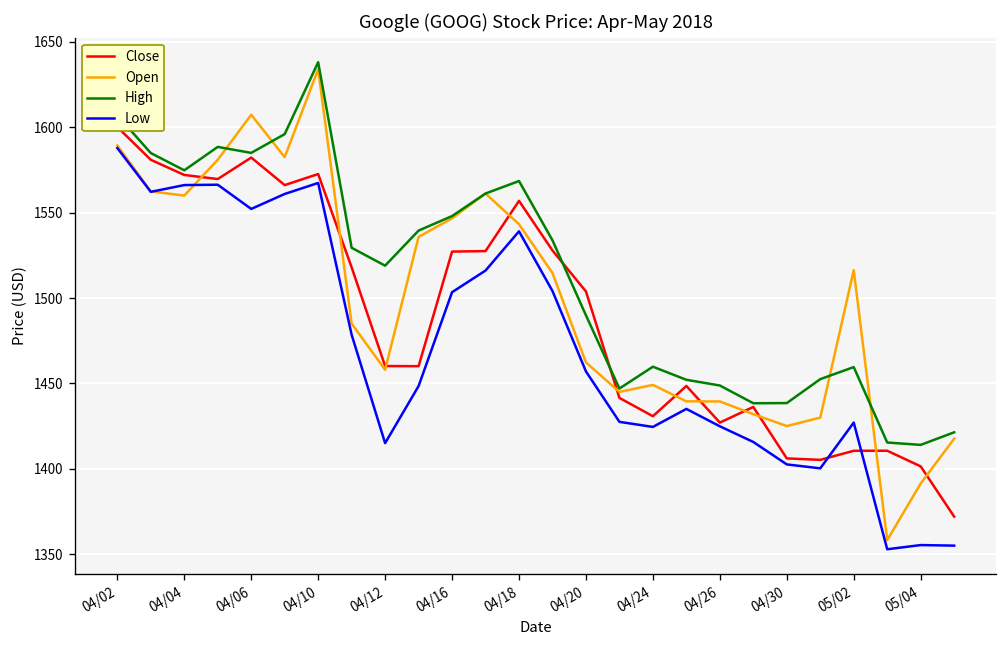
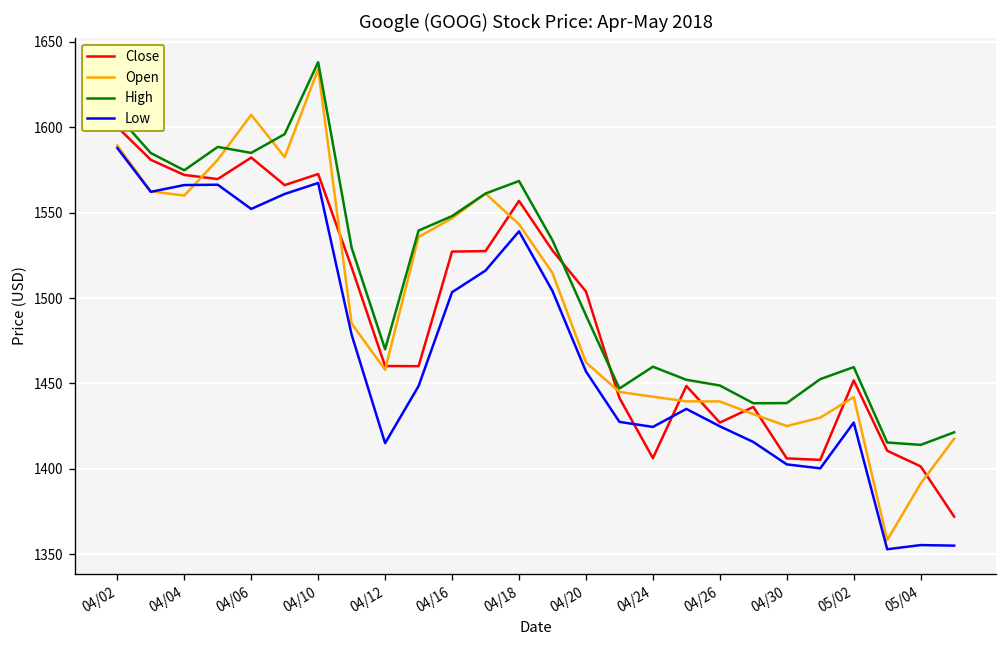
  {
    "Close": {
      "04/02": 1600,
      "04/04": 1572,
      "04/06": 1582,
      "04/10": 1573,
      "04/12": 1460,
      "04/16": 1527,
      "04/18": 1557,
      "04/20": 1504,
-     "04/24": 1431,
+     "04/24": 1406,
      "04/26": 1427,
      "04/30": 1406,
-     "05/02": 1411,
+     "05/02": 1452,
      "05/04": 1401
    },
    "Open": {
      "04/04": 1560,
      "04/06": 1607,
      "04/10": 1634,
      "04/12": 1458,
      "04/18": 1543,
      "04/20": 1462,
-     "04/24": 1449,
+     "04/24": 1442,
      "04/26": 1439,
      "04/30": 1425,
-     "05/02": 1516,
+     "05/02": 1442,
      "05/04": 1391
    },
    "High": {
      "04/04": 1575,
      "04/06": 1585,
      "04/10": 1638,
-     "04/12": 1519,
+     "04/12": 1470,
      "04/18": 1569,
      "04/20": 1490,
      "04/24": 1460,
      "04/26": 1449,
      "04/30": 1438,
      "05/02": 1460,
      "05/04": 1414
    },
    "Low": {
      "04/04": 1566,
      "04/06": 1552,
      "04/10": 1567,
      "04/12": 1415,
      "04/16": 1503,
      "04/18": 1539,
      "04/20": 1457,
      "04/24": 1425,
      "04/26": 1425,
      "04/30": 1403,
      "05/02": 1427,
      "05/04": 1355
    }
  }
